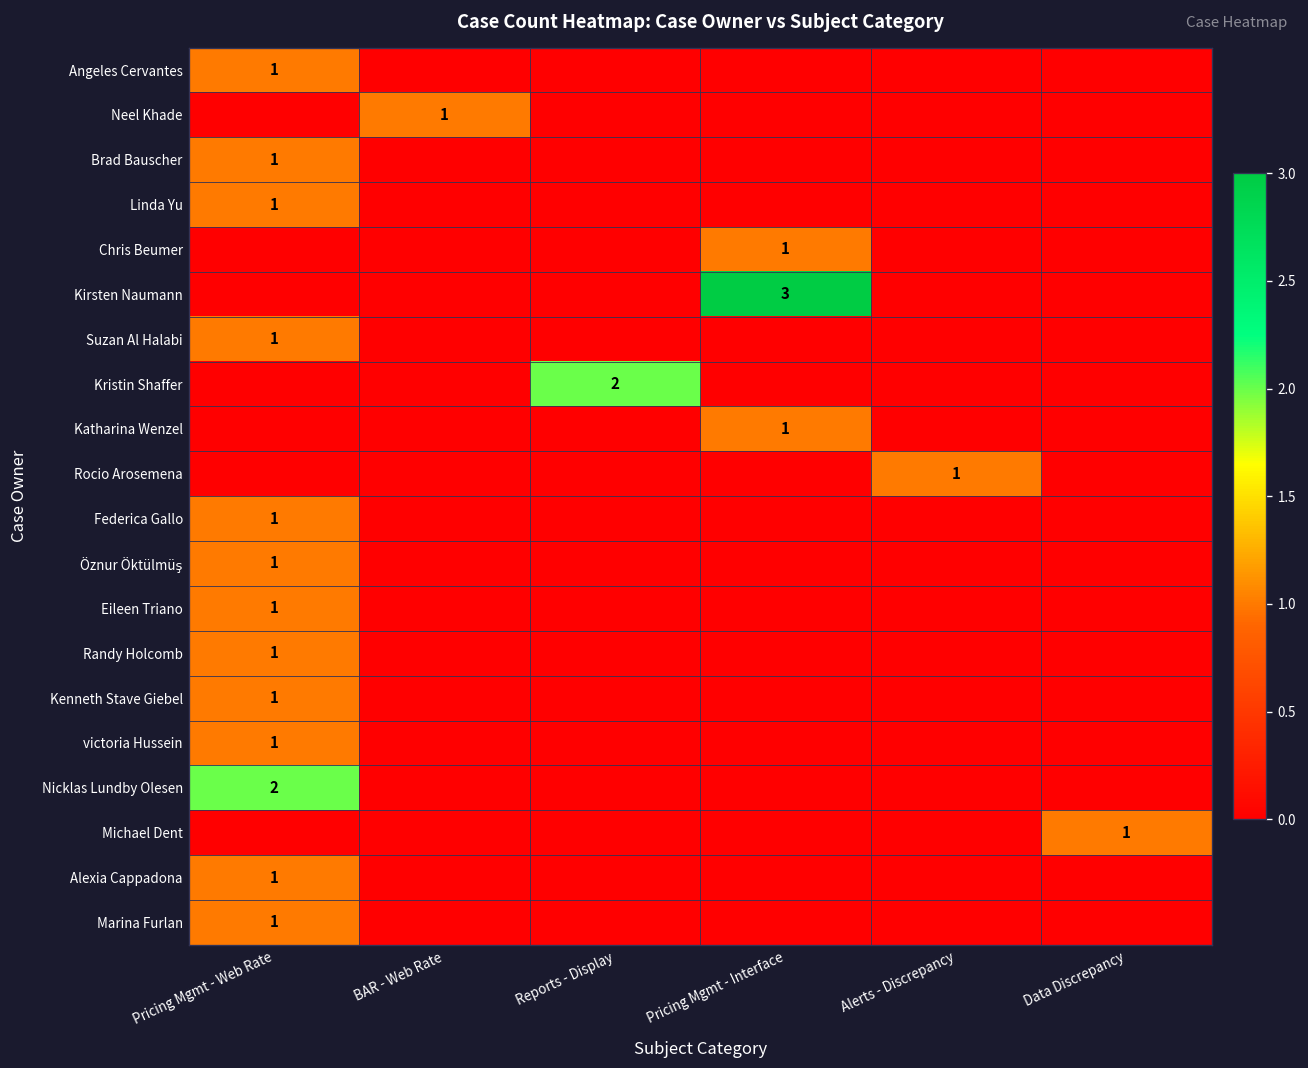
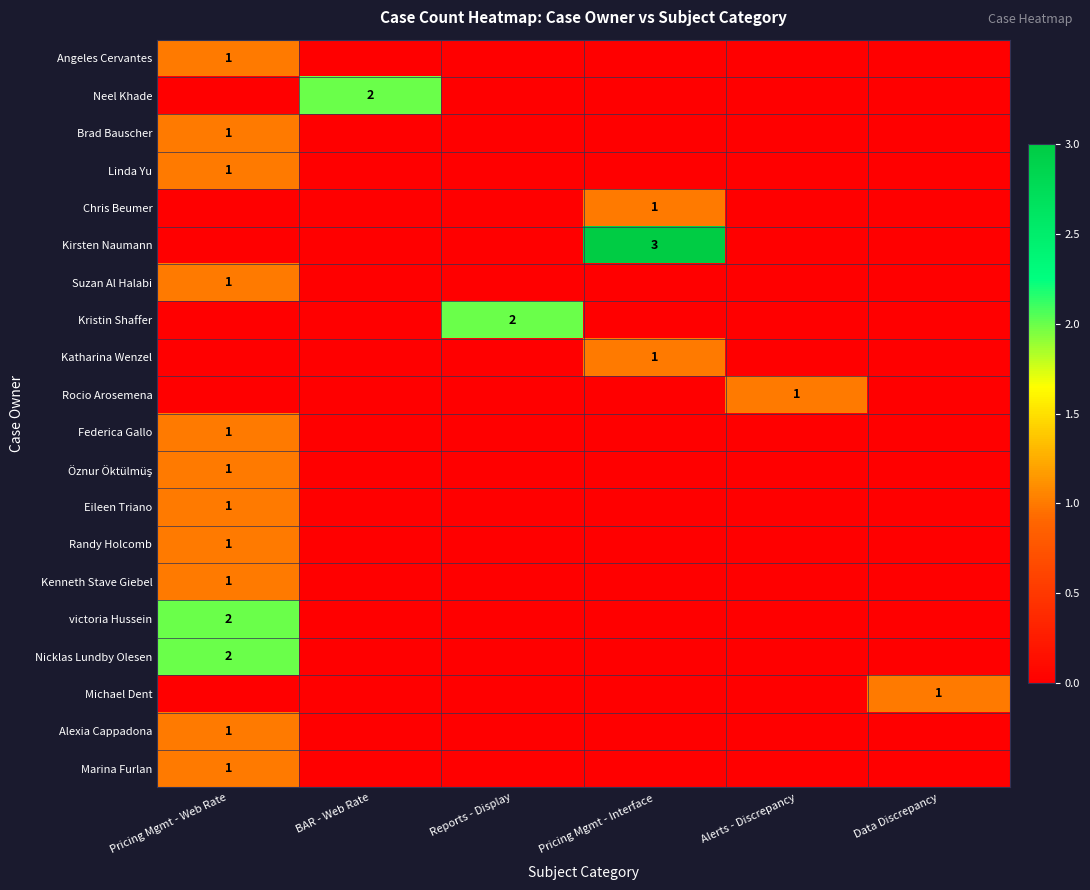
  {
    "Angeles Cervantes": {
      "Pricing Mgmt - Web Rate": 1
    },
    "Neel Khade": {
-     "BAR - Web Rate": 1
+     "BAR - Web Rate": 2
    },
    "Brad Bauscher": {
      "Pricing Mgmt - Web Rate": 1
    },
    "Linda Yu": {
      "Pricing Mgmt - Web Rate": 1
    },
    "Chris Beumer": {
      "Pricing Mgmt - Interface": 1
    },
    "Kirsten Naumann": {
      "Pricing Mgmt - Interface": 3
    },
    "Suzan Al Halabi": {
      "Pricing Mgmt - Web Rate": 1
    },
    "Kristin Shaffer": {
      "Reports - Display": 2
    },
    "Katharina Wenzel": {
      "Pricing Mgmt - Interface": 1
    },
    "Rocio Arosemena": {
      "Alerts - Discrepancy": 1
    },
    "Federica Gallo": {
      "Pricing Mgmt - Web Rate": 1
    },
    "Öznur Öktülmüş": {
      "Pricing Mgmt - Web Rate": 1
    },
    "Eileen Triano": {
      "Pricing Mgmt - Web Rate": 1
    },
    "Randy Holcomb": {
      "Pricing Mgmt - Web Rate": 1
    },
    "Kenneth Stave Giebel": {
      "Pricing Mgmt - Web Rate": 1
    },
    "victoria Hussein": {
-     "Pricing Mgmt - Web Rate": 1
+     "Pricing Mgmt - Web Rate": 2
    },
    "Nicklas Lundby Olesen": {
      "Pricing Mgmt - Web Rate": 2
    },
    "Michael Dent": {
      "Data Discrepancy": 1
    },
    "Alexia Cappadona": {
      "Pricing Mgmt - Web Rate": 1
    },
    "Marina Furlan": {
      "Pricing Mgmt - Web Rate": 1
    }
  }
